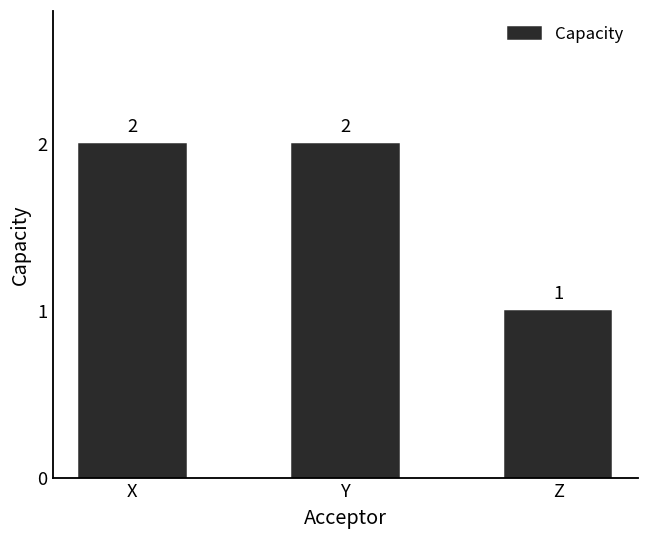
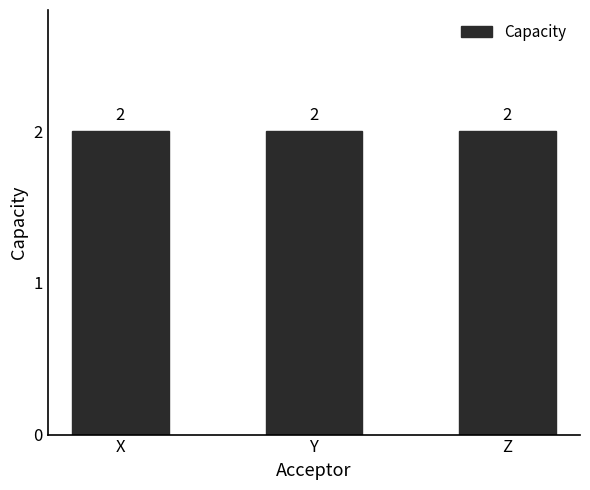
  {
    "X": 2,
    "Y": 2,
-   "Z": 1
+   "Z": 2
  }
